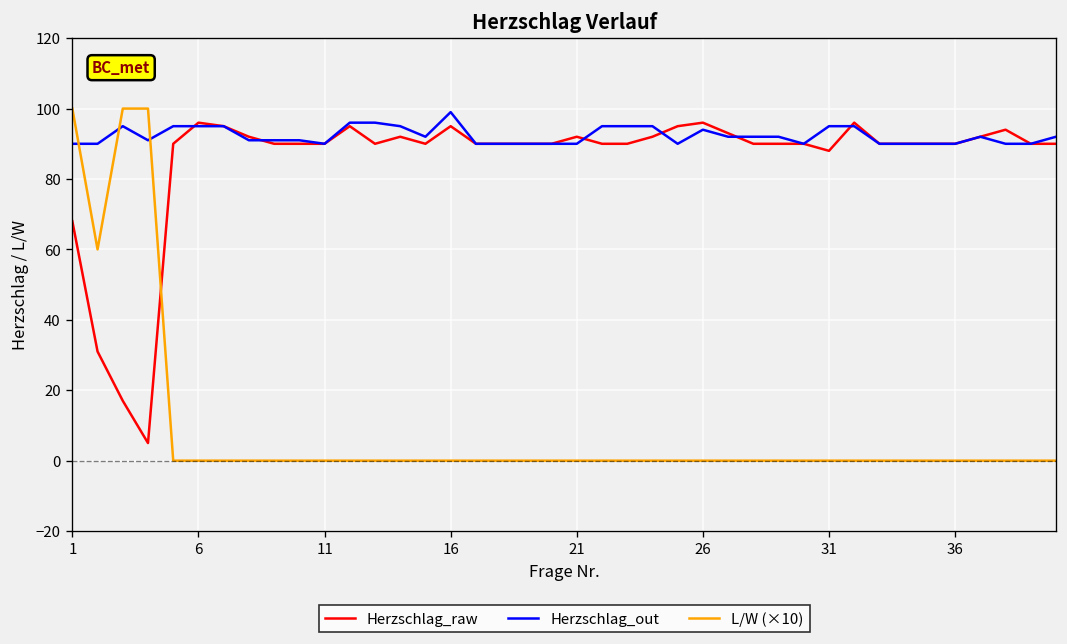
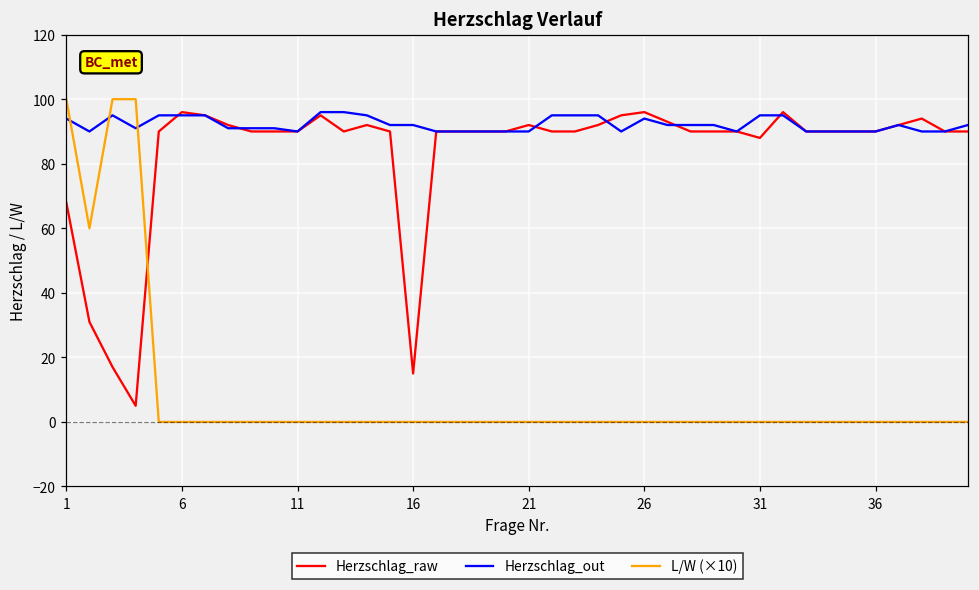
  {
    "Herzschlag_raw": {
      "1": 68,
      "6": 96,
-     "16": 95,
+     "16": 15,
      "21": 92,
      "26": 96,
      "31": 88
    },
    "Herzschlag_out": {
-     "1": 90,
+     "1": 94,
      "6": 95,
-     "16": 99,
+     "16": 92,
      "21": 90,
      "26": 94,
      "31": 95
    },
    "L/W (×10)": {
      "1": 100,
      "6": 0,
      "11": 0,
      "16": 0,
      "21": 0,
      "26": 0,
      "31": 0,
      "36": 0
    }
  }
